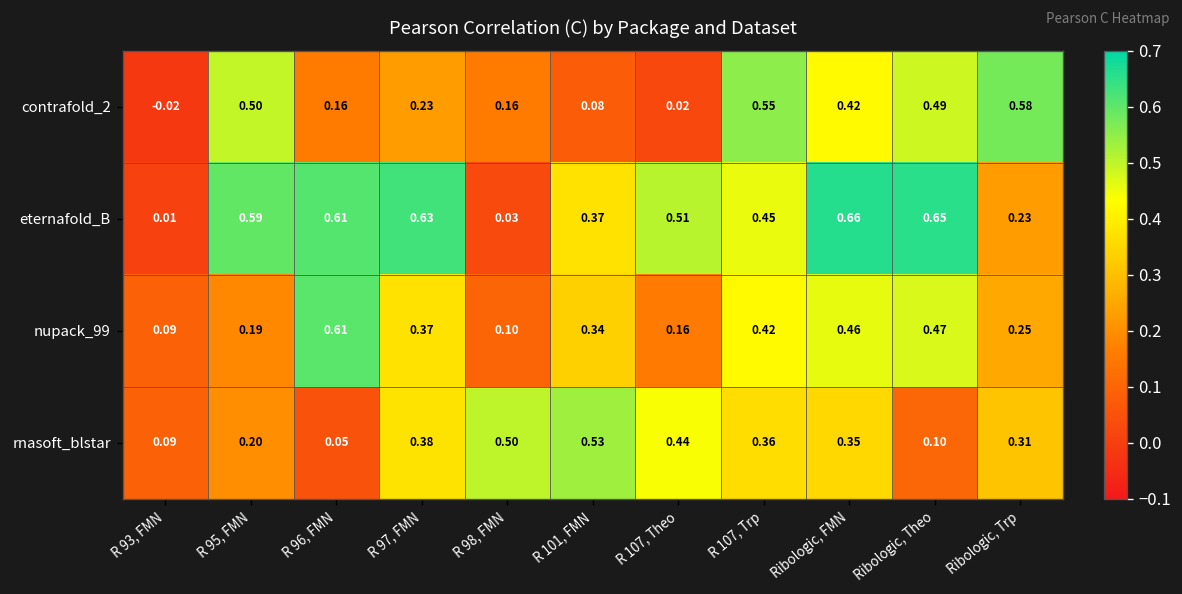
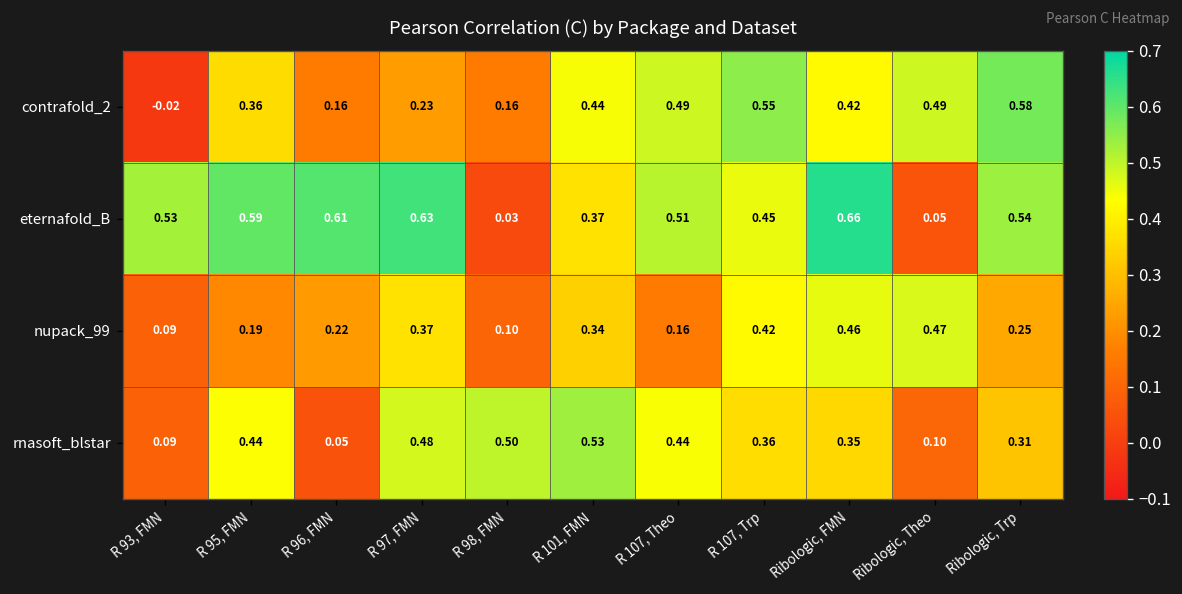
  {
    "contrafold_2": {
      "R 93, FMN": -0.02,
-     "R 95, FMN": 0.50,
+     "R 95, FMN": 0.36,
      "R 96, FMN": 0.16,
      "R 97, FMN": 0.23,
      "R 98, FMN": 0.16,
-     "R 101, FMN": 0.08,
-     "R 107, Theo": 0.02,
+     "R 101, FMN": 0.44,
+     "R 107, Theo": 0.49,
      "R 107, Trp": 0.55,
      "Ribologic, FMN": 0.42,
      "Ribologic, Theo": 0.49,
      "Ribologic, Trp": 0.58
    },
    "eternafold_B": {
-     "R 93, FMN": 0.01,
+     "R 93, FMN": 0.53,
      "R 95, FMN": 0.59,
      "R 96, FMN": 0.61,
      "R 97, FMN": 0.63,
      "R 98, FMN": 0.03,
      "R 101, FMN": 0.37,
      "R 107, Theo": 0.51,
      "R 107, Trp": 0.45,
      "Ribologic, FMN": 0.66,
-     "Ribologic, Theo": 0.65,
-     "Ribologic, Trp": 0.23
+     "Ribologic, Theo": 0.05,
+     "Ribologic, Trp": 0.54
    },
    "nupack_99": {
      "R 93, FMN": 0.09,
      "R 95, FMN": 0.19,
-     "R 96, FMN": 0.61,
+     "R 96, FMN": 0.22,
      "R 97, FMN": 0.37,
      "R 98, FMN": 0.10,
      "R 101, FMN": 0.34,
      "R 107, Theo": 0.16,
      "R 107, Trp": 0.42,
      "Ribologic, FMN": 0.46,
      "Ribologic, Theo": 0.47,
      "Ribologic, Trp": 0.25
    },
    "rnasoft_blstar": {
      "R 93, FMN": 0.09,
-     "R 95, FMN": 0.20,
+     "R 95, FMN": 0.44,
      "R 96, FMN": 0.05,
-     "R 97, FMN": 0.38,
+     "R 97, FMN": 0.48,
      "R 98, FMN": 0.50,
      "R 101, FMN": 0.53,
      "R 107, Theo": 0.44,
      "R 107, Trp": 0.36,
      "Ribologic, FMN": 0.35,
      "Ribologic, Theo": 0.10,
      "Ribologic, Trp": 0.31
    }
  }
